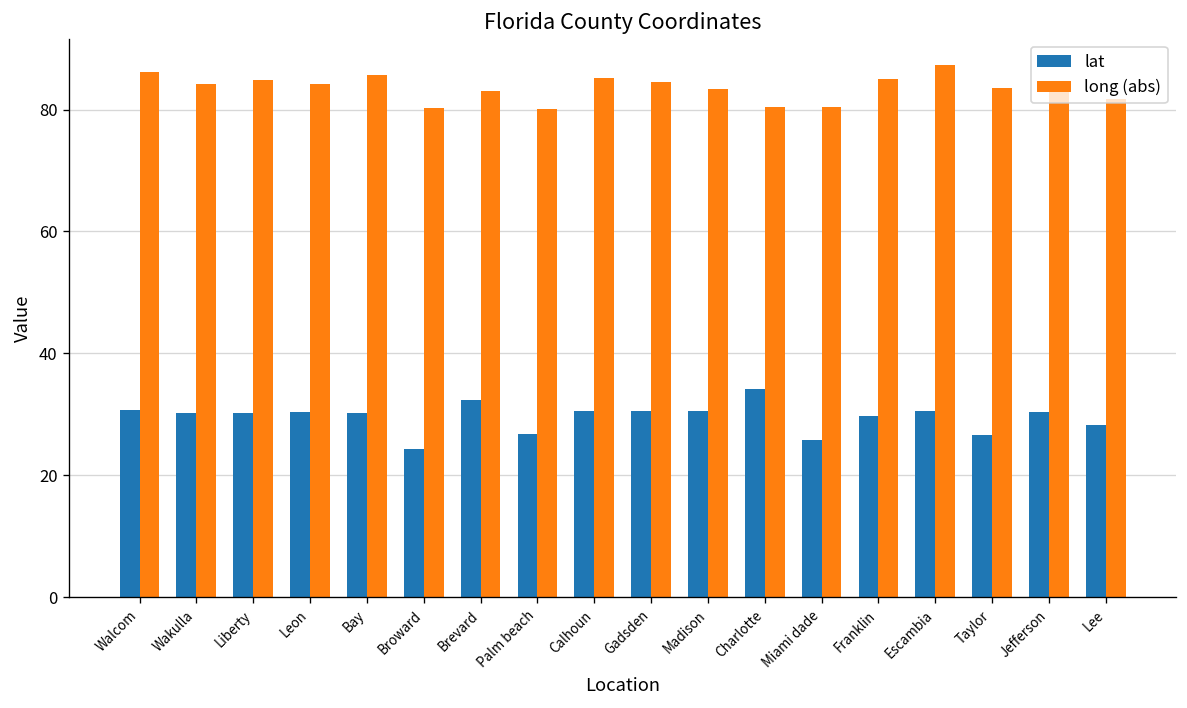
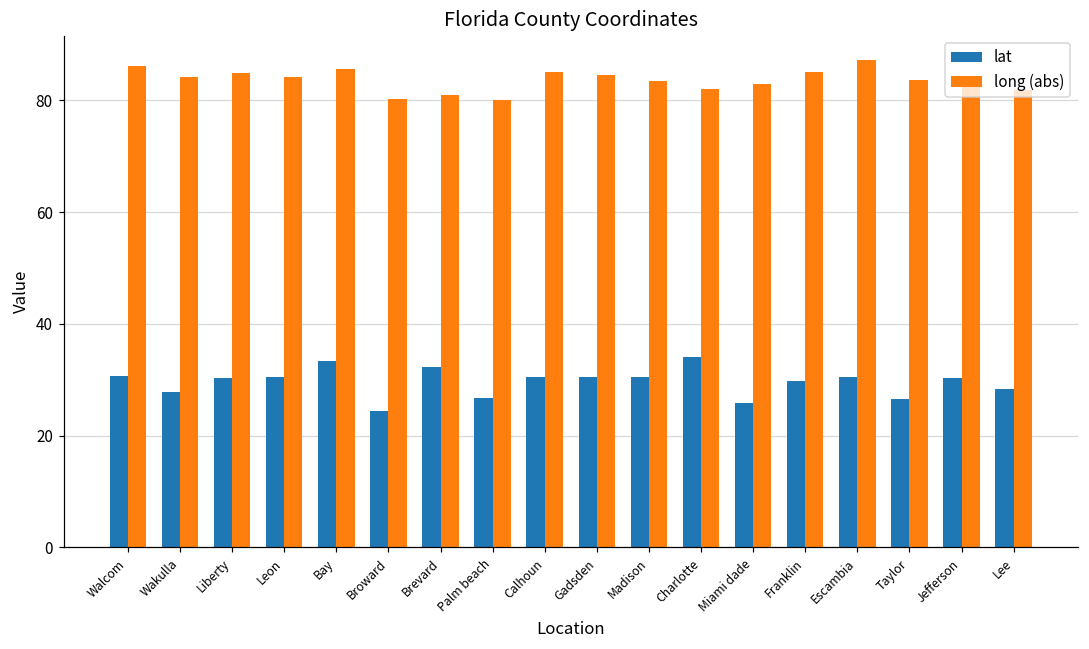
  {
    "lat": {
      "Walcom": 31,
-     "Wakulla": 30,
+     "Wakulla": 28,
      "Liberty": 30,
      "Leon": 30,
-     "Bay": 30,
+     "Bay": 33,
      "Broward": 24,
      "Brevard": 32,
      "Palm beach": 27,
      "Calhoun": 30,
      "Gadsden": 31,
      "Madison": 30,
      "Charlotte": 34,
      "Miami dade": 26,
      "Franklin": 30,
      "Escambia": 31,
      "Taylor": 27,
      "Jefferson": 30,
      "Lee": 28
    },
    "long (abs)": {
      "Walcom": 86,
      "Wakulla": 84,
      "Liberty": 85,
      "Leon": 84,
      "Bay": 86,
      "Broward": 80,
-     "Brevard": 83,
+     "Brevard": 81,
      "Palm beach": 80,
      "Calhoun": 85,
      "Gadsden": 85,
      "Madison": 83,
-     "Charlotte": 80,
-     "Miami dade": 80,
+     "Charlotte": 82,
+     "Miami dade": 83,
      "Franklin": 85,
      "Escambia": 87,
      "Taylor": 84
    }
  }
